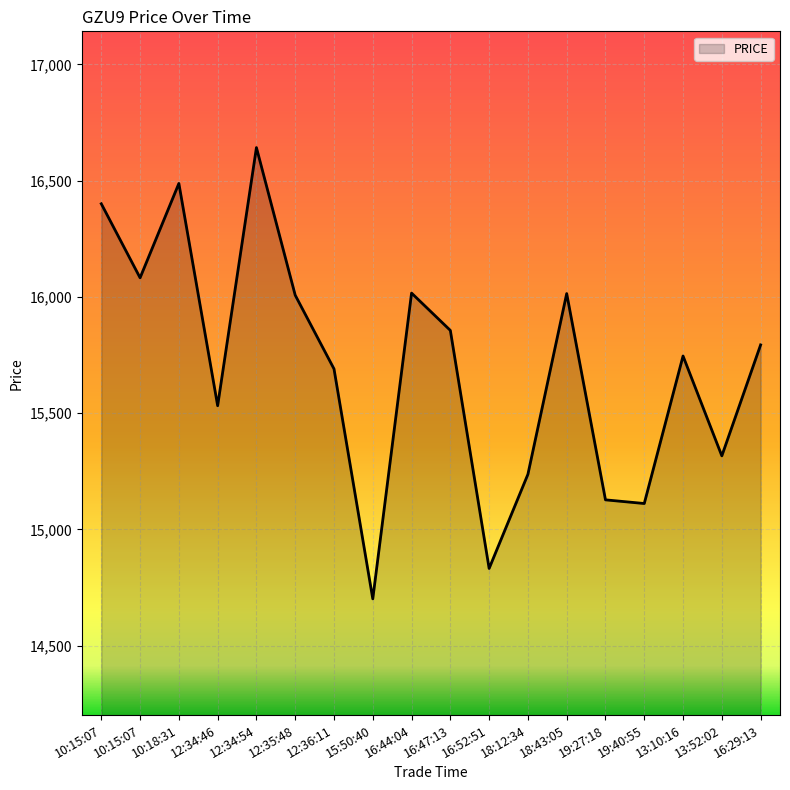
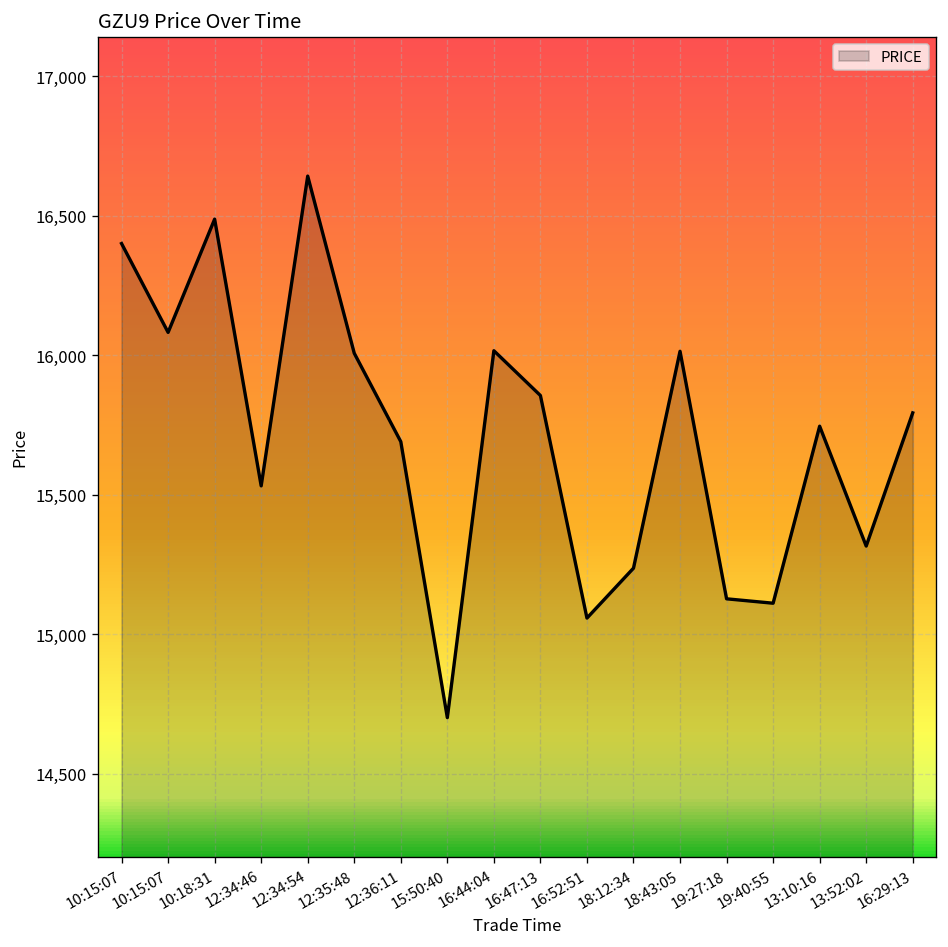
  {
    "10:18:31": "16,490",
    "12:34:46": "15,530",
    "12:34:54": "16,640",
    "12:35:48": "16,010",
    "12:36:11": "15,690",
    "15:50:40": "14,700",
    "16:44:04": "16,020",
    "16:47:13": "15,860",
-   "16:52:51": "14,830",
+   "16:52:51": "15,060",
    "18:12:34": "15,240",
    "18:43:05": "16,010",
    "19:27:18": "15,130",
    "19:40:55": "15,110",
    "13:10:16": "15,750",
    "13:52:02": "15,320",
    "16:29:13": "15,790"
  }
